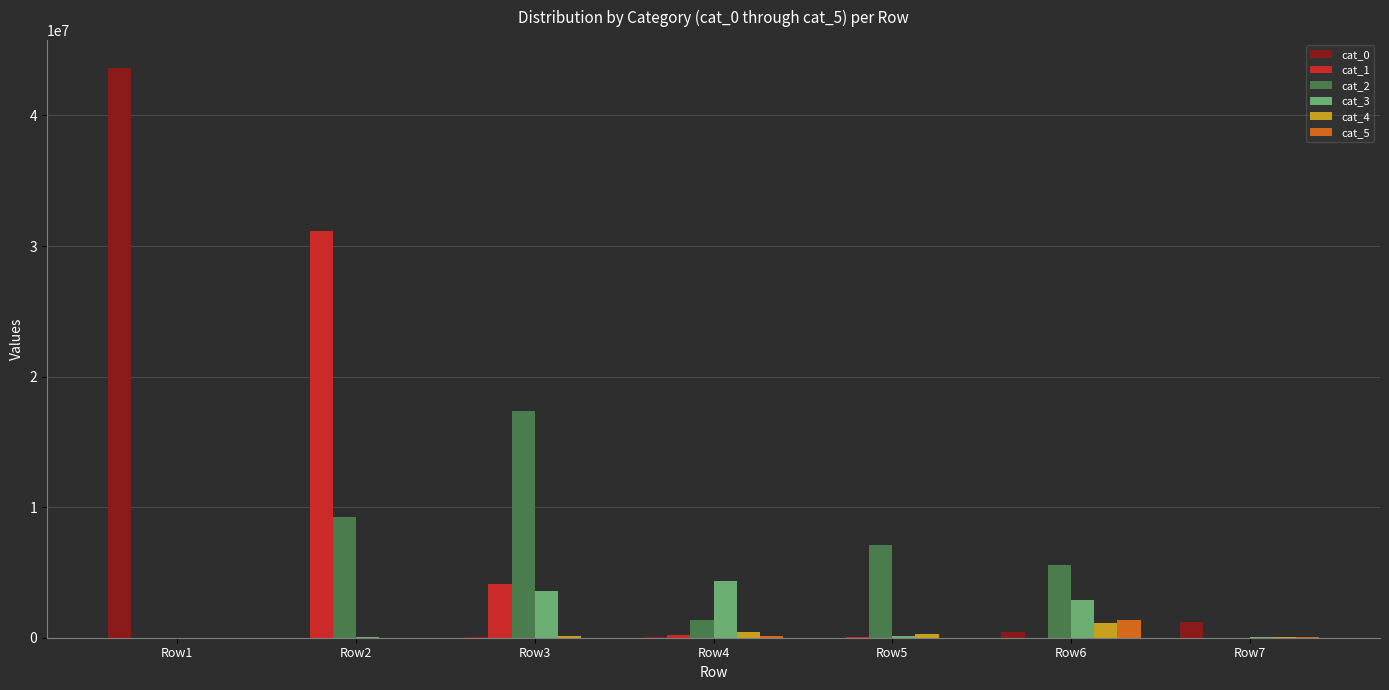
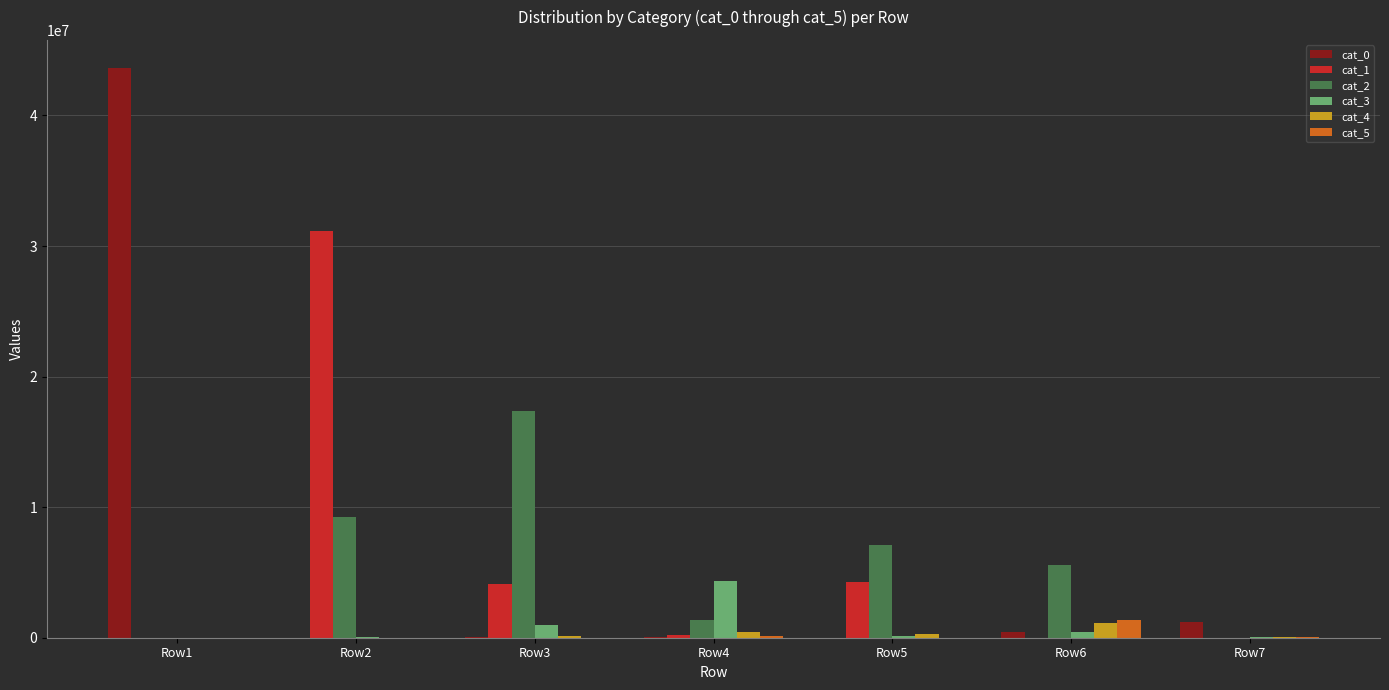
  {
    "cat_0": {
      "Row1": 43600000,
      "Row6": 400000,
      "Row7": 1200000
    },
    "cat_1": {
      "Row1": 0,
      "Row2": 31200000,
      "Row3": 4200000,
-     "Row5": 100000
+     "Row5": 4300000
    },
    "cat_2": {
      "Row1": 0,
      "Row2": 9200000,
      "Row3": 17400000,
      "Row4": 1400000,
      "Row5": 7100000,
      "Row6": 5600000
    },
    "cat_3": {
      "Row1": 0,
-     "Row3": 3600000,
+     "Row3": 1000000,
      "Row4": 4300000,
-     "Row6": 2900000
+     "Row6": 400000
    }
  }
